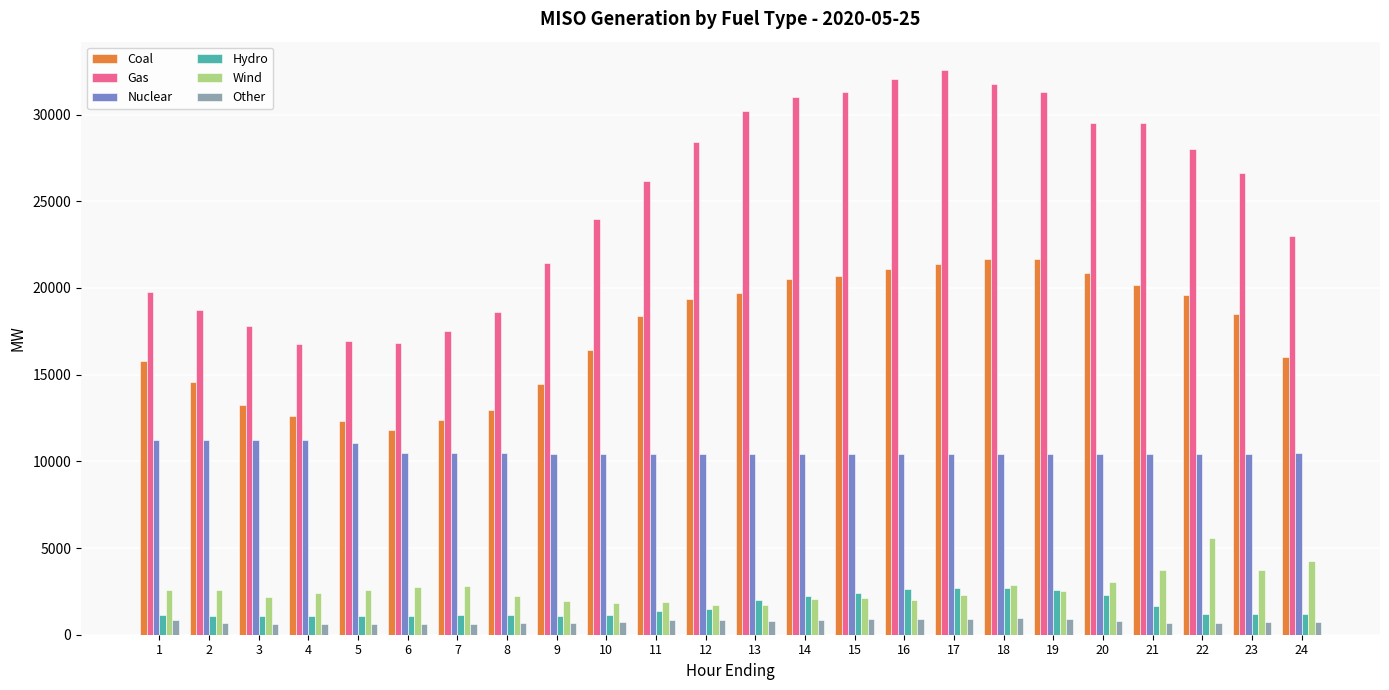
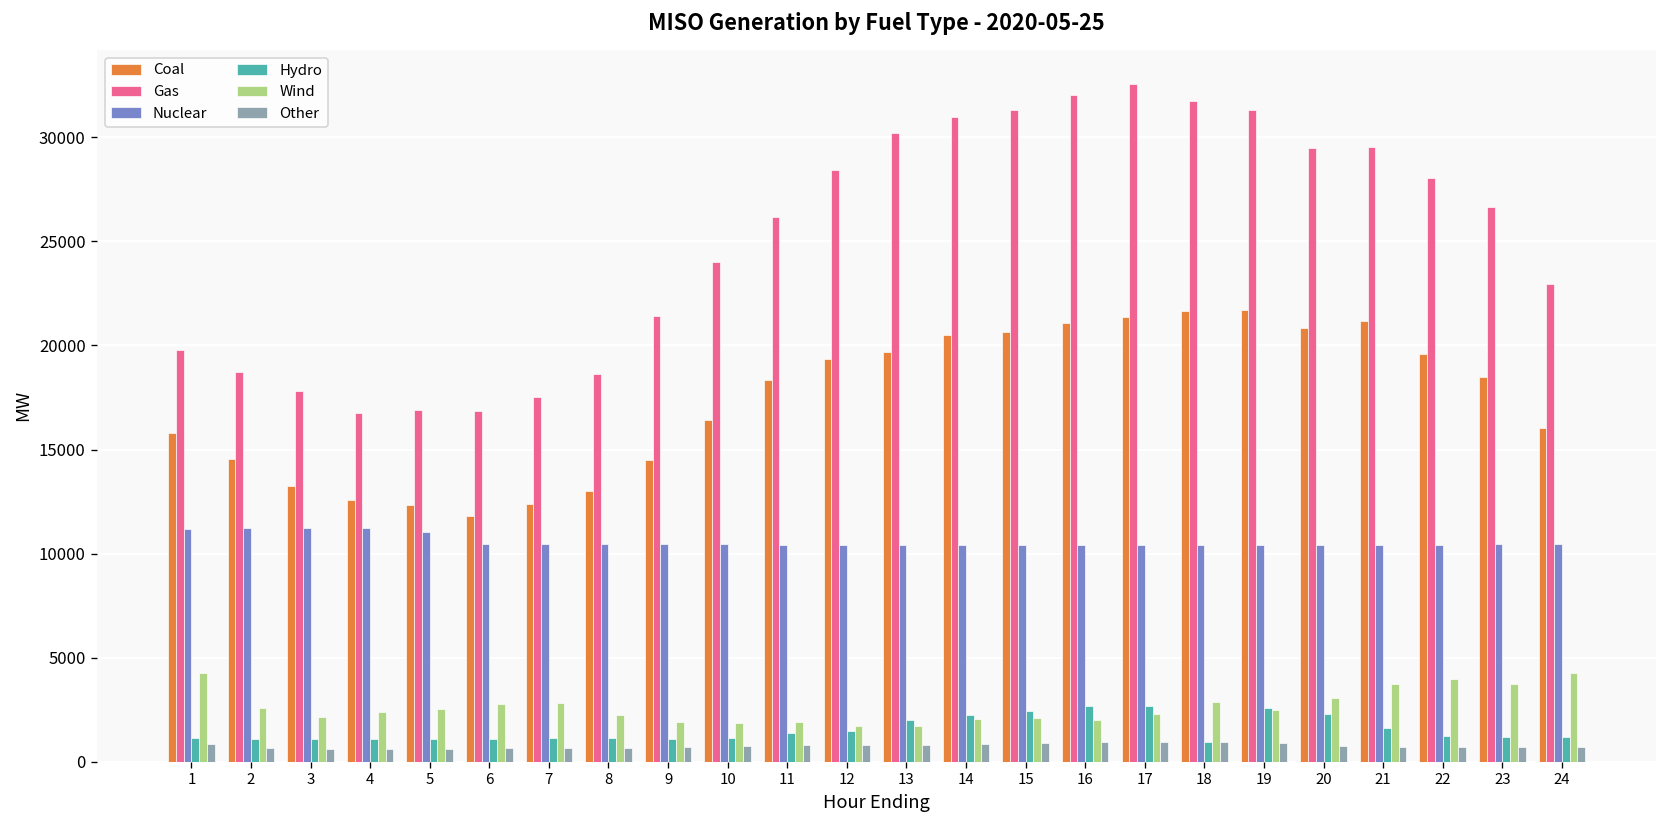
  {
    "Coal": {
      "1": 15800,
      "2": 14600,
      "3": 13200,
      "4": 12600,
      "5": 12300,
      "6": 11800,
      "7": 12400,
      "8": 13000,
      "9": 14500,
      "10": 16400,
      "11": 18400,
      "12": 19300,
      "13": 19700,
      "14": 20500,
      "15": 20700,
      "16": 21100,
      "17": 21400,
      "18": 21700,
      "19": 21700,
      "20": 20800,
-     "21": 20200,
+     "21": 21200,
      "22": 19600,
      "23": 18500,
      "24": 16000
    },
    "Gas": {
      "1": 19800,
      "2": 18700,
      "3": 17800,
      "4": 16800,
      "5": 16900,
      "6": 16800,
      "7": 17500,
      "8": 18600,
      "9": 21400,
      "10": 24000,
      "11": 26200,
      "12": 28400,
      "13": 30200,
      "14": 31000,
      "15": 31300,
      "16": 32100,
      "17": 32600,
      "18": 31800,
      "19": 31300,
      "20": 29500,
      "21": 29500,
      "22": 28000,
      "23": 26600,
      "24": 23000
    },
    "Hydro": {
      "1": 1100,
      "2": 1100,
      "3": 1100,
      "4": 1100,
      "5": 1100,
      "6": 1100,
      "7": 1100,
      "8": 1100,
      "9": 1100,
      "10": 1100,
      "11": 1400,
      "12": 1500,
      "13": 2000,
      "14": 2200,
      "15": 2400,
      "16": 2700,
      "17": 2700,
-     "18": 2700,
+     "18": 900,
      "19": 2600,
      "20": 2300,
      "21": 1600,
      "22": 1200,
      "23": 1200,
      "24": 1200
    },
    "Wind": {
-     "1": 2600,
+     "1": 4300,
      "2": 2600,
      "3": 2200,
      "4": 2400,
      "5": 2600,
      "6": 2800,
      "7": 2800,
      "8": 2200,
      "9": 1900,
      "10": 1800,
      "11": 1900,
      "12": 1700,
      "13": 1700,
      "14": 2000,
      "15": 2100,
      "16": 2000,
      "17": 2300,
      "18": 2800,
      "19": 2500,
      "20": 3100,
      "21": 3700,
-     "22": 5600,
+     "22": 4000,
      "23": 3700,
      "24": 4300
    }
  }
